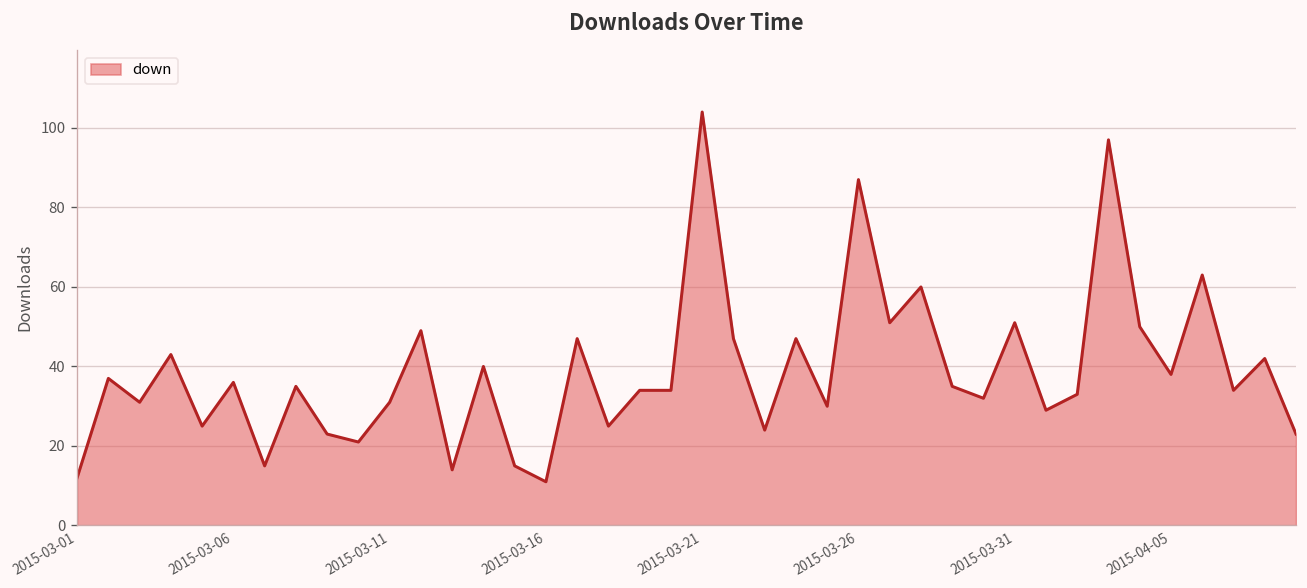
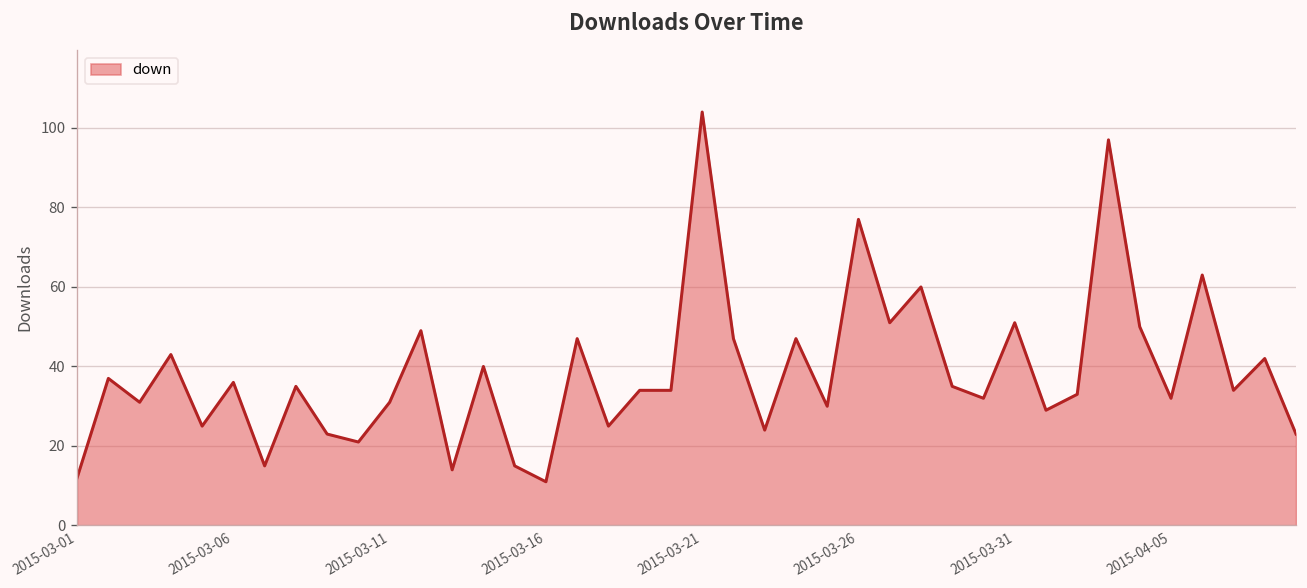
  {
    "2015-03-01": 12,
    "2015-03-06": 36,
    "2015-03-11": 31,
    "2015-03-16": 11,
    "2015-03-21": 104,
-   "2015-03-26": 87,
+   "2015-03-26": 77,
    "2015-03-31": 51,
-   "2015-04-05": 38
+   "2015-04-05": 32
  }
